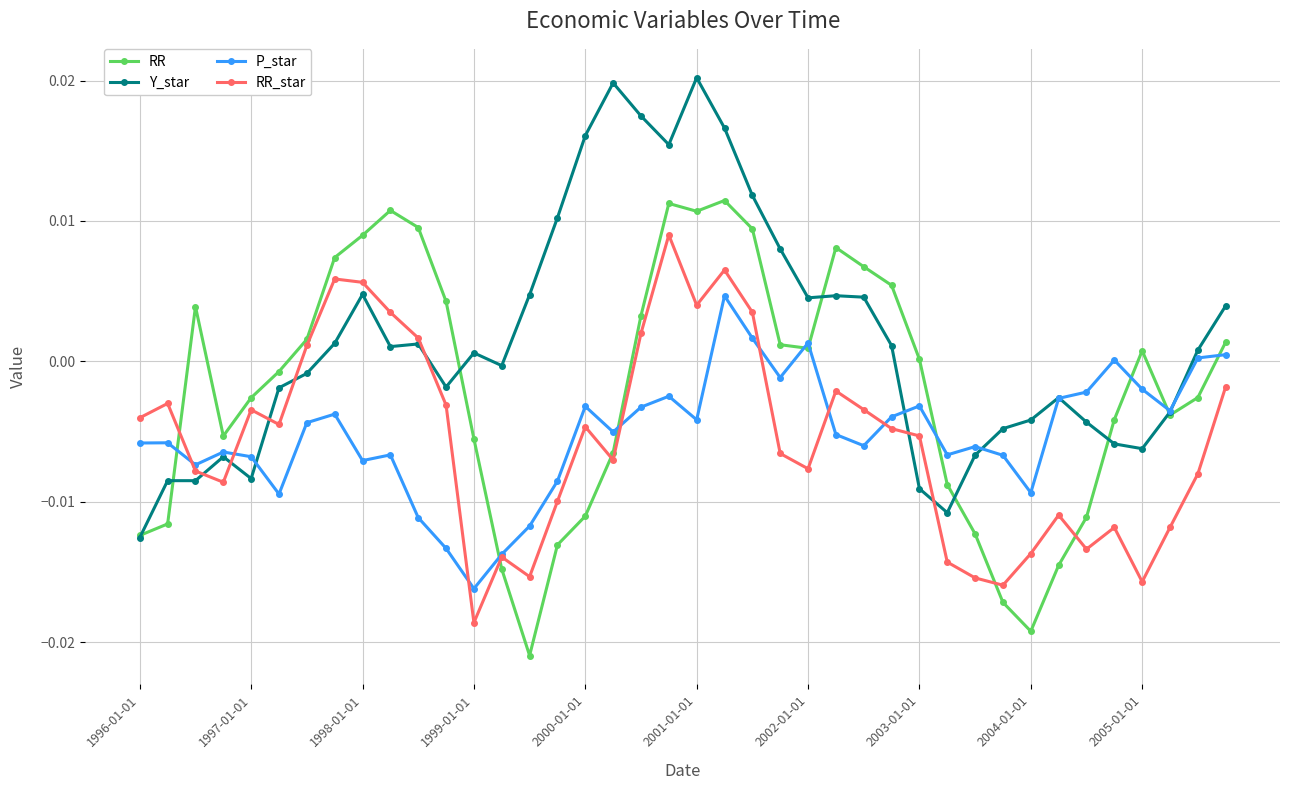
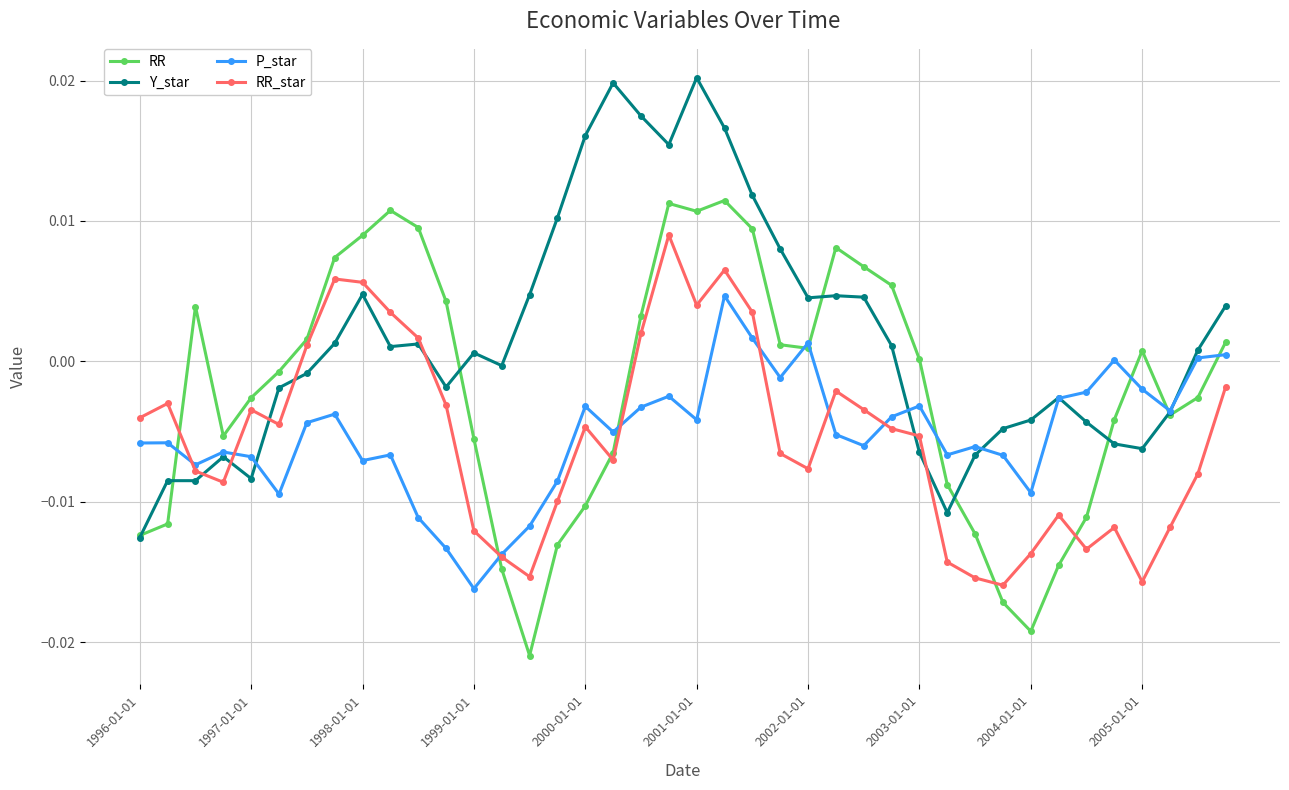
  {
    "RR": {
      "1997-01-01": -0.0026,
      "1998-01-01": 0.0090,
      "1999-01-01": -0.0055,
-     "2000-01-01": -0.0110,
+     "2000-01-01": -0.0103,
      "2001-01-01": 0.0107,
      "2002-01-01": 0.0009,
      "2003-01-01": 0.0001,
      "2004-01-01": -0.0192,
      "2005-01-01": 0.0008
    },
    "Y_star": {
      "1997-01-01": -0.0084,
      "1998-01-01": 0.0048,
      "1999-01-01": 0.0006,
      "2000-01-01": 0.0161,
      "2001-01-01": 0.0202,
      "2002-01-01": 0.0045,
-     "2003-01-01": -0.0091,
+     "2003-01-01": -0.0065,
      "2004-01-01": -0.0042,
      "2005-01-01": -0.0062
    },
    "P_star": {
      "1996-01-01": -0.0058,
      "1997-01-01": -0.0068,
      "1998-01-01": -0.0071,
      "1999-01-01": -0.0162,
      "2000-01-01": -0.0032,
      "2001-01-01": -0.0042,
      "2002-01-01": 0.0013,
      "2003-01-01": -0.0032,
      "2004-01-01": -0.0094,
      "2005-01-01": -0.0020
    },
    "RR_star": {
      "1996-01-01": -0.0040,
      "1997-01-01": -0.0035,
      "1998-01-01": 0.0056,
-     "1999-01-01": -0.0186,
+     "1999-01-01": -0.0121,
      "2000-01-01": -0.0047,
      "2001-01-01": 0.0040,
      "2002-01-01": -0.0077,
      "2003-01-01": -0.0053,
      "2004-01-01": -0.0137,
      "2005-01-01": -0.0157
    }
  }
